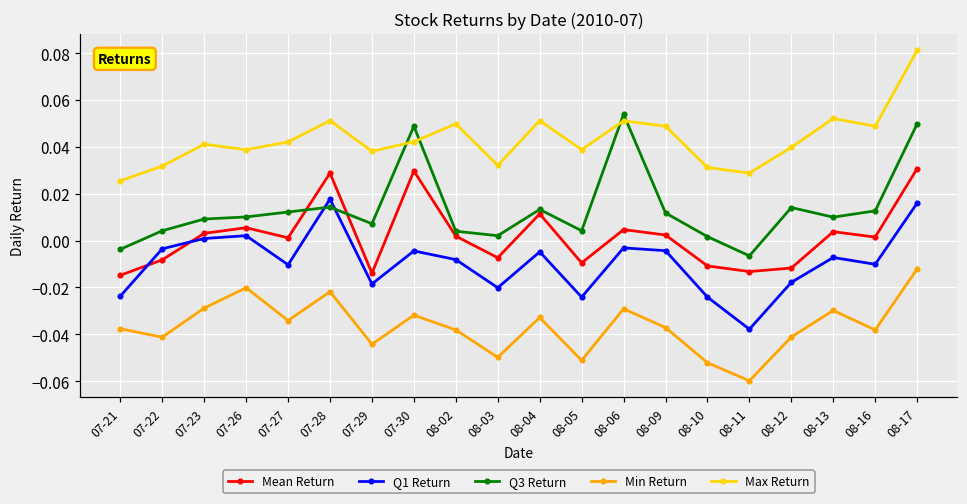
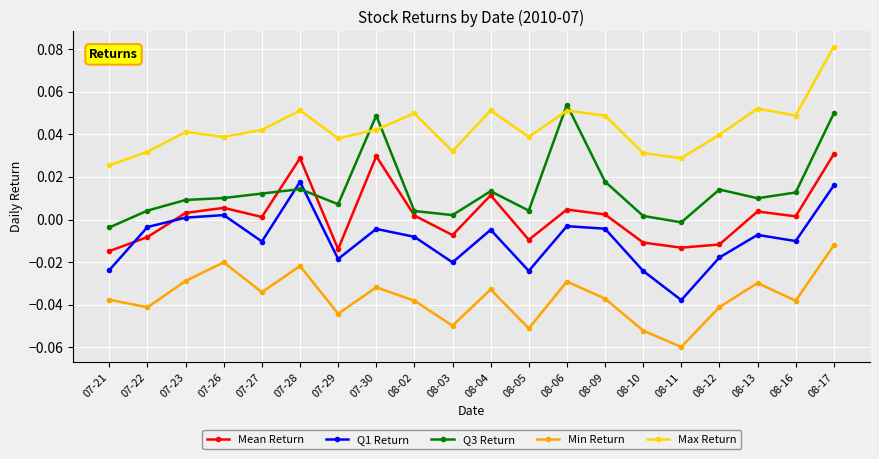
  {
    "Mean Return": {
      "07-21": -0.015,
      "07-22": -0.008,
      "07-23": 0.003,
      "07-26": 0.006,
      "07-27": 0.001,
      "07-28": 0.029,
      "07-29": -0.014,
      "07-30": 0.030,
      "08-02": 0.002,
      "08-03": -0.007,
      "08-04": 0.011,
      "08-05": -0.010,
      "08-06": 0.005,
      "08-09": 0.002,
      "08-10": -0.011,
      "08-11": -0.013,
      "08-12": -0.012,
      "08-13": 0.004,
      "08-16": 0.002,
      "08-17": 0.031
    },
    "Q1 Return": {
      "07-21": -0.024,
      "07-22": -0.004,
      "07-23": 0.001,
      "07-26": 0.002,
      "07-27": -0.010,
      "07-28": 0.018,
      "07-29": -0.019,
      "07-30": -0.004,
      "08-02": -0.008,
      "08-03": -0.020,
      "08-04": -0.005,
      "08-05": -0.024,
      "08-06": -0.003,
      "08-09": -0.004,
      "08-10": -0.024,
      "08-11": -0.038,
      "08-12": -0.018,
      "08-13": -0.007,
      "08-16": -0.010,
      "08-17": 0.016
    },
    "Q3 Return": {
      "07-21": -0.004,
      "07-22": 0.004,
      "07-23": 0.009,
      "07-26": 0.010,
      "07-27": 0.012,
      "07-28": 0.014,
      "07-29": 0.007,
      "07-30": 0.049,
      "08-02": 0.004,
      "08-03": 0.002,
      "08-04": 0.013,
      "08-05": 0.004,
      "08-06": 0.054,
-     "08-09": 0.012,
+     "08-09": 0.018,
      "08-10": 0.002,
-     "08-11": -0.007,
+     "08-11": -0.001,
      "08-12": 0.014,
      "08-13": 0.010,
      "08-16": 0.013,
      "08-17": 0.050
    }
  }
